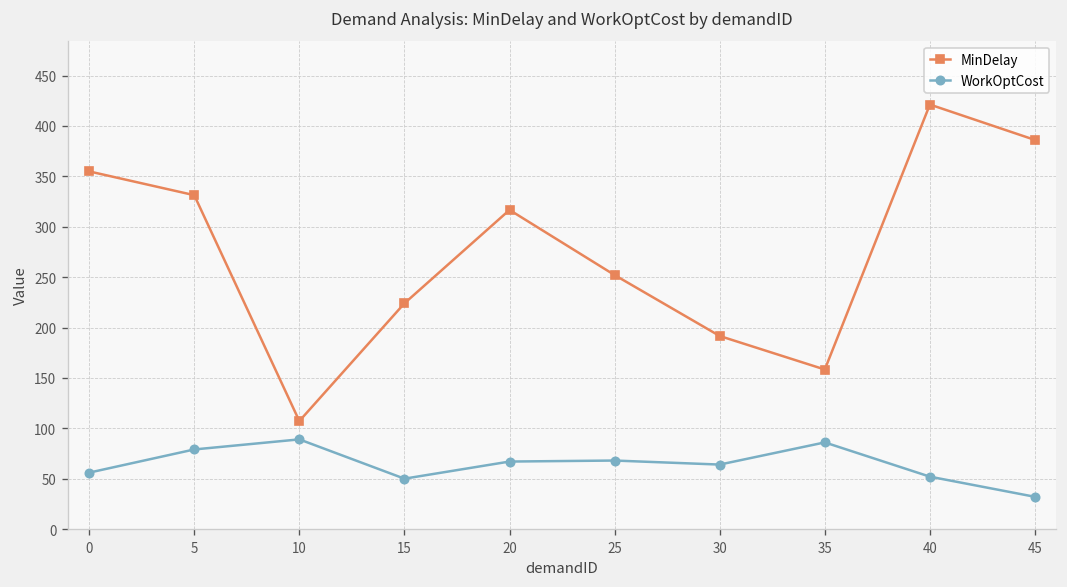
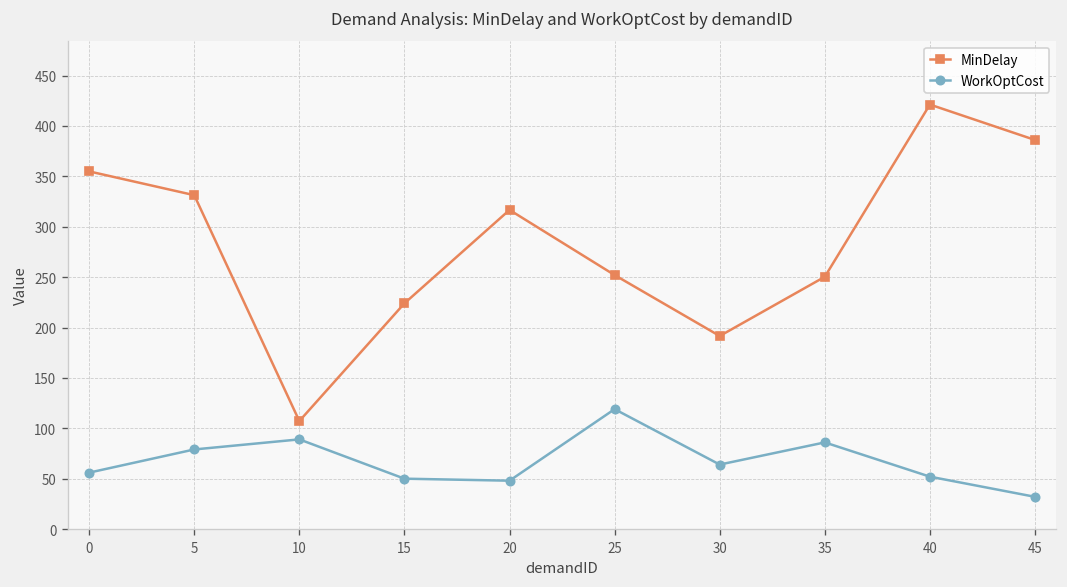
  {
    "MinDelay": {
      "0": 350,
      "5": 330,
      "10": 110,
      "15": 220,
      "20": 320,
      "25": 250,
      "30": 190,
-     "35": 160,
+     "35": 250,
      "40": 420,
      "45": 390
    },
    "WorkOptCost": {
      "0": 60,
      "5": 80,
      "10": 90,
      "15": 50,
-     "20": 70,
-     "25": 70,
+     "20": 50,
+     "25": 120,
      "30": 60,
      "35": 90,
      "40": 50,
      "45": 30
    }
  }
